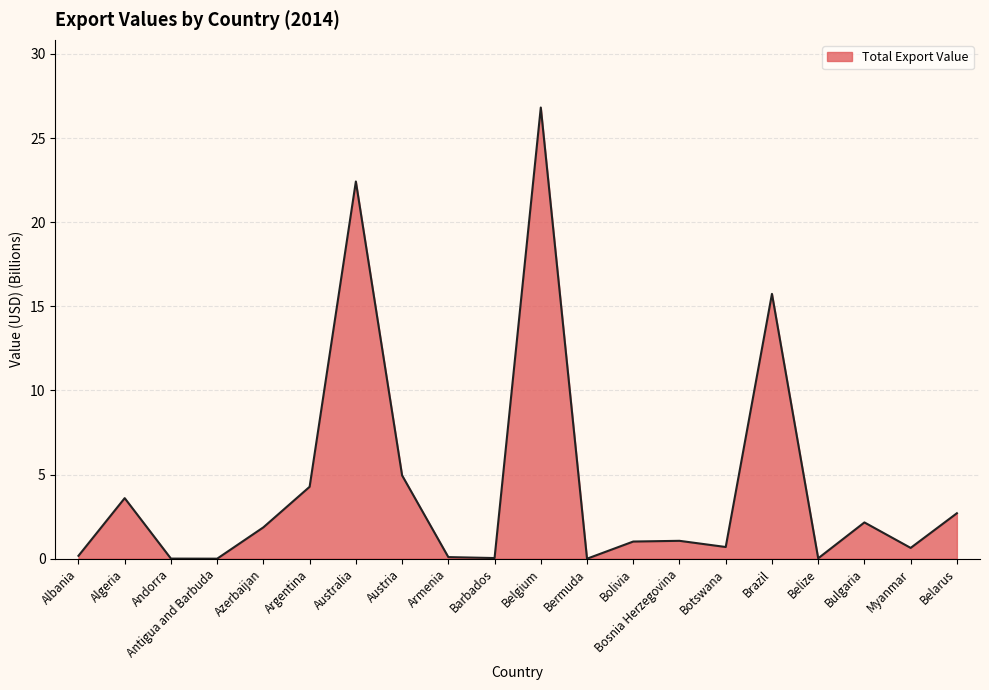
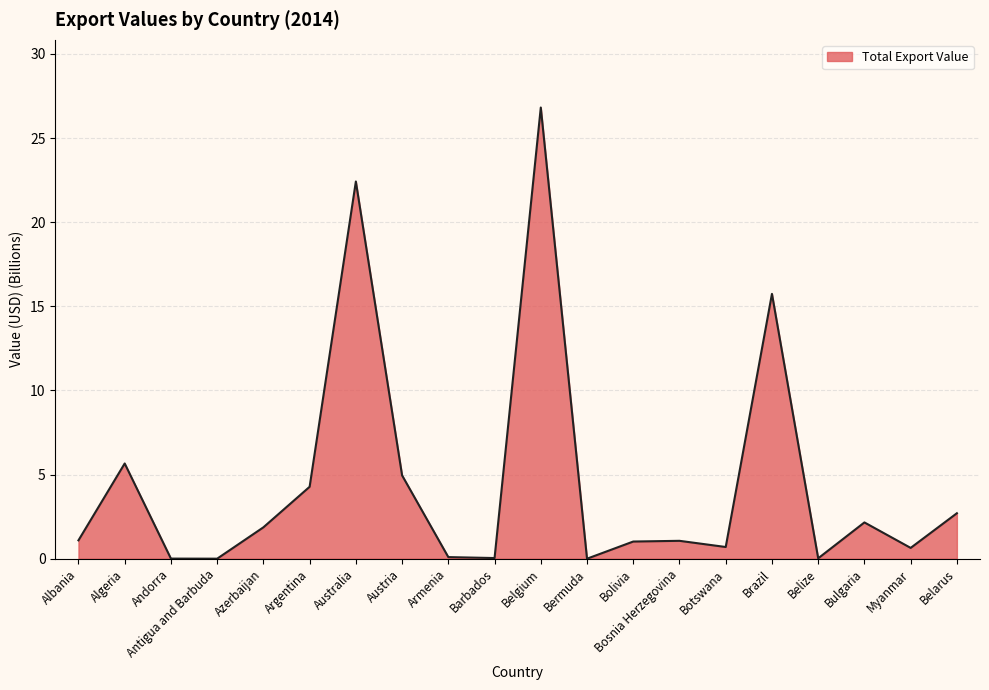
  {
-   "Albania": 0.2,
-   "Algeria": 3.6,
+   "Albania": 1.1,
+   "Algeria": 5.7,
    "Andorra": 0.0,
    "Antigua and Barbuda": 0.0,
    "Azerbaijan": 1.9,
    "Argentina": 4.3,
    "Australia": 22.4,
    "Austria": 5.0,
    "Armenia": 0.1,
    "Barbados": 0.0,
    "Belgium": 26.8,
    "Bermuda": 0.0,
    "Bolivia": 1.0,
    "Bosnia Herzegovina": 1.1,
    "Botswana": 0.7,
    "Brazil": 15.7,
    "Belize": 0.0,
    "Bulgaria": 2.2,
    "Myanmar": 0.6,
    "Belarus": 2.7
  }
